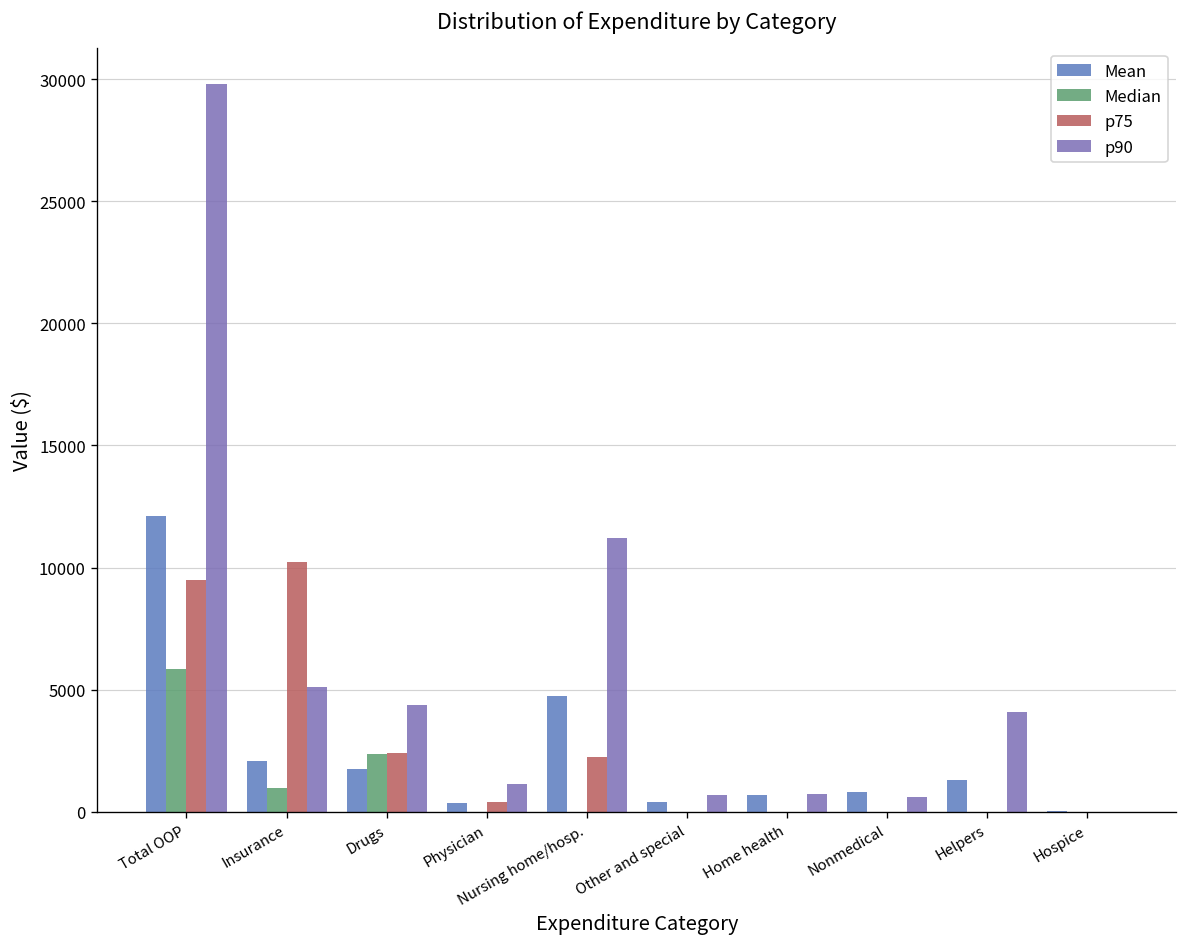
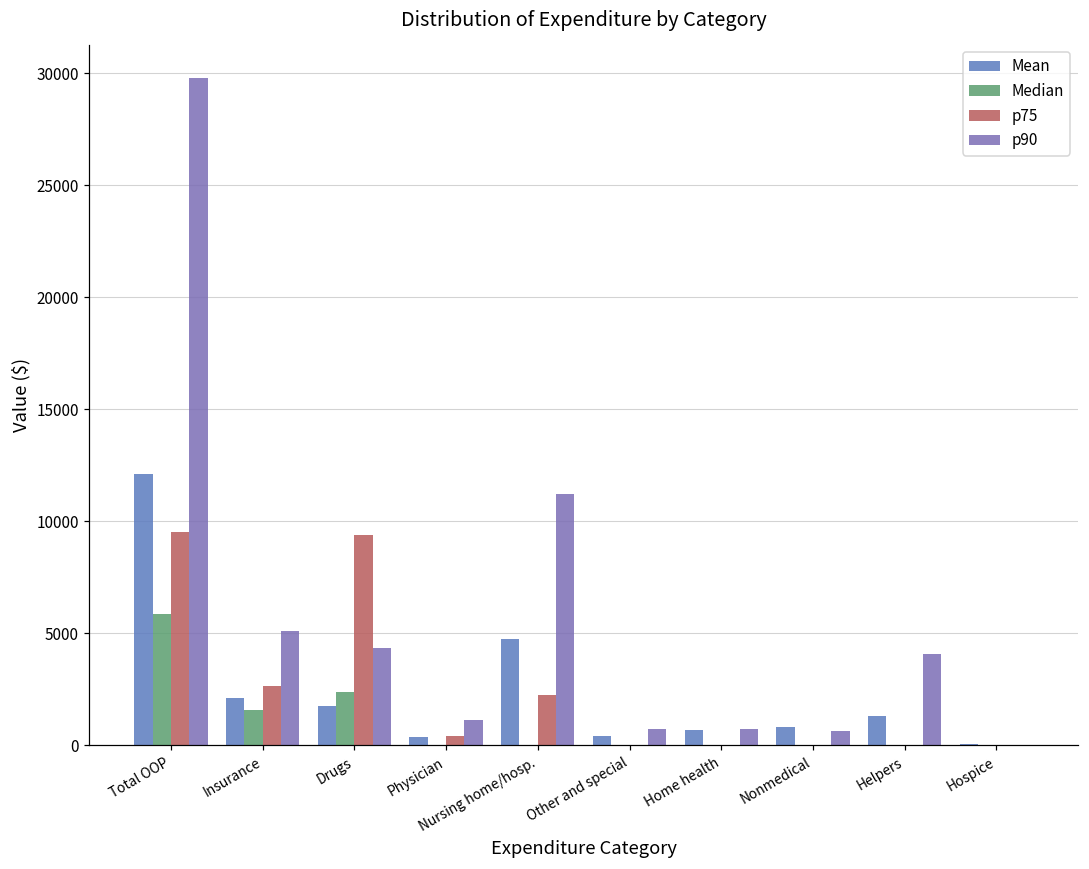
  {
    "Median": {
      "Total OOP": 5800,
-     "Insurance": 1000,
+     "Insurance": 1600,
      "Drugs": 2300,
      "Physician": 0,
      "Nursing home/hosp.": 0,
      "Other and special": 0,
      "Home health": 0,
      "Nonmedical": 0,
      "Helpers": 0,
      "Hospice": 0
    },
    "p75": {
      "Total OOP": 9500,
-     "Insurance": 10200,
-     "Drugs": 2400,
+     "Insurance": 2600,
+     "Drugs": 9400,
      "Physician": 400,
      "Nursing home/hosp.": 2200,
      "Other and special": 0,
      "Home health": 0,
      "Nonmedical": 0,
      "Helpers": 0,
      "Hospice": 0
    }
  }
